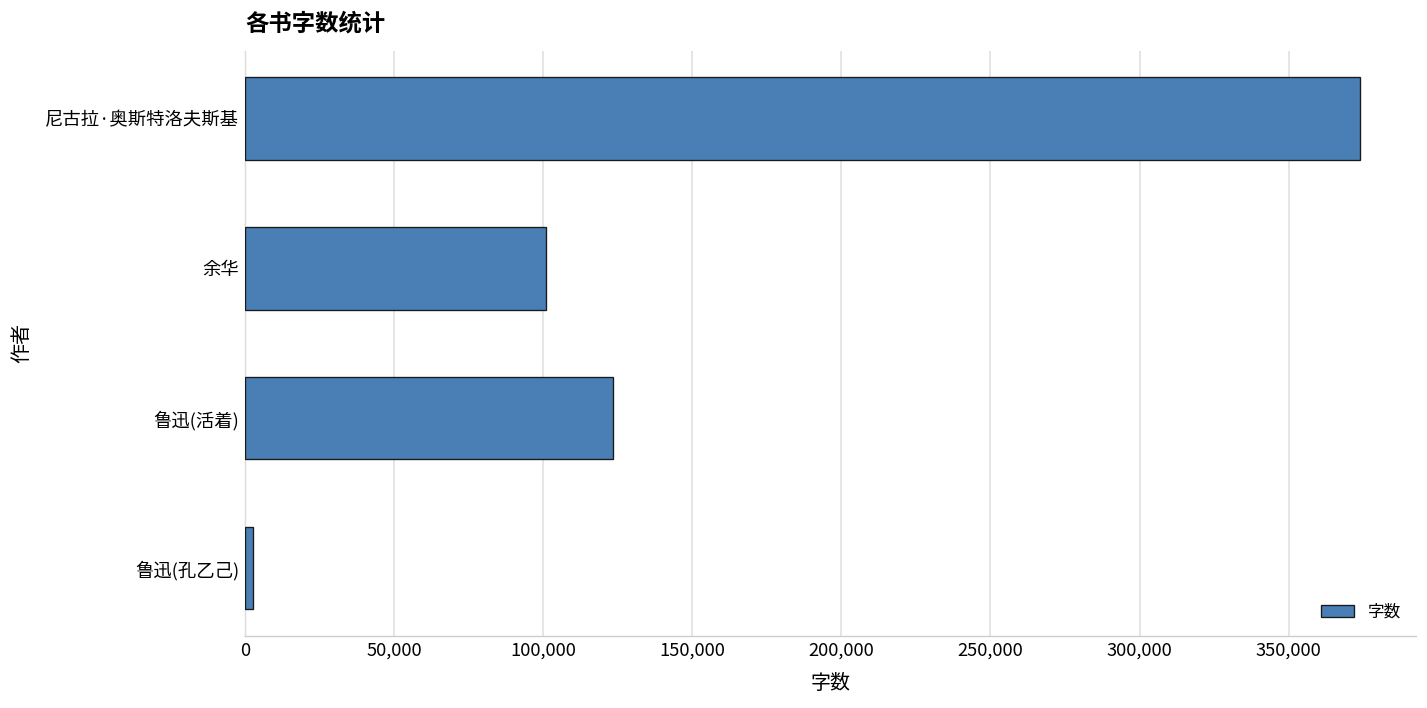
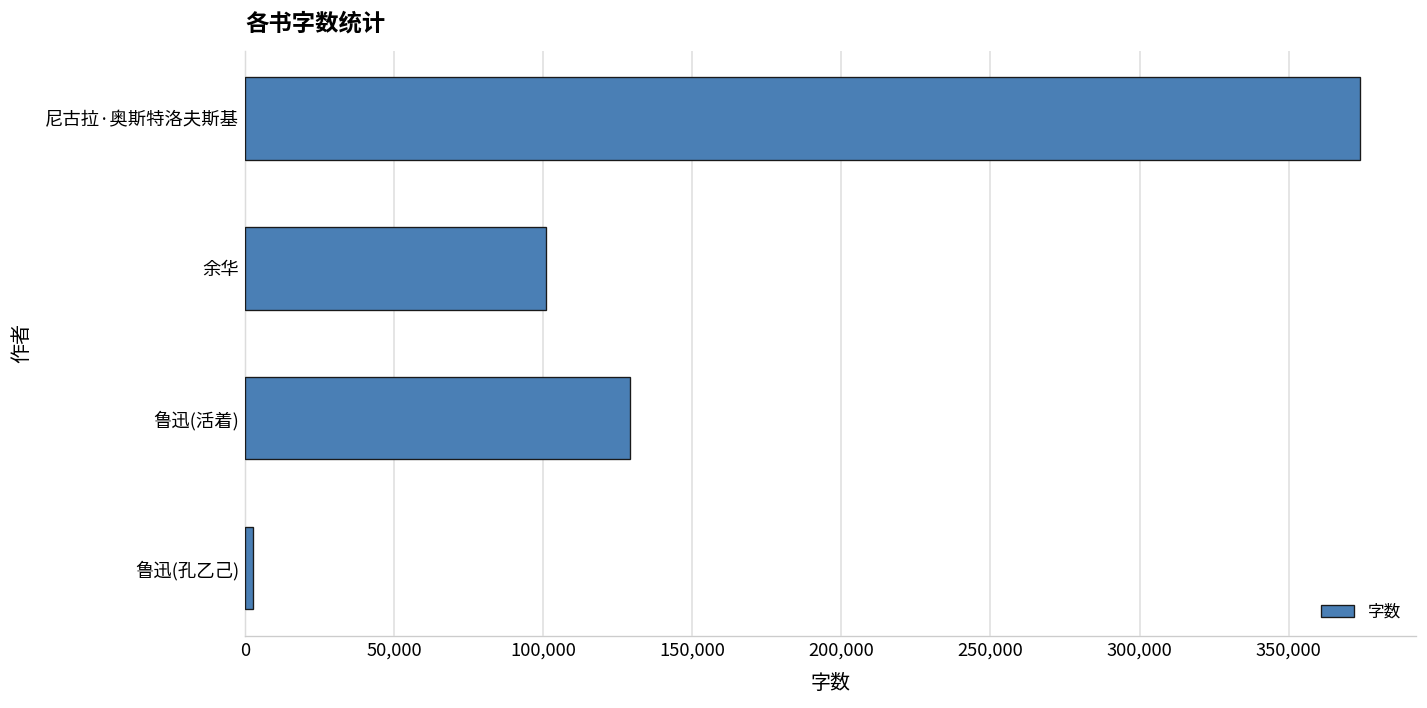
  {
    "尼古拉·奥斯特洛夫斯基": "374,000",
    "余华": "101,000",
-   "鲁迅(活着)": "123,000",
+   "鲁迅(活着)": "129,000",
    "鲁迅(孔乙己)": "3,000"
  }
